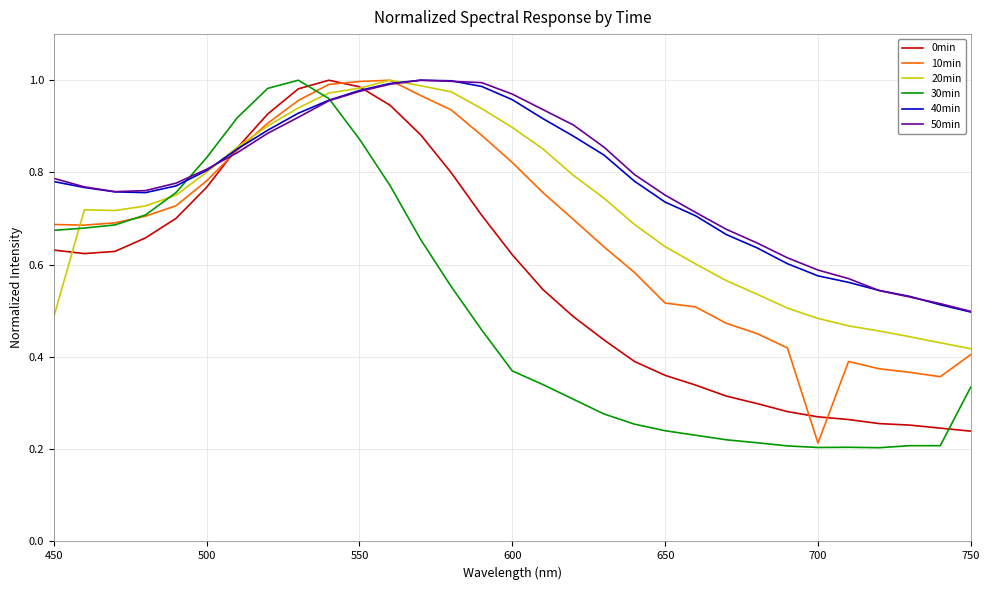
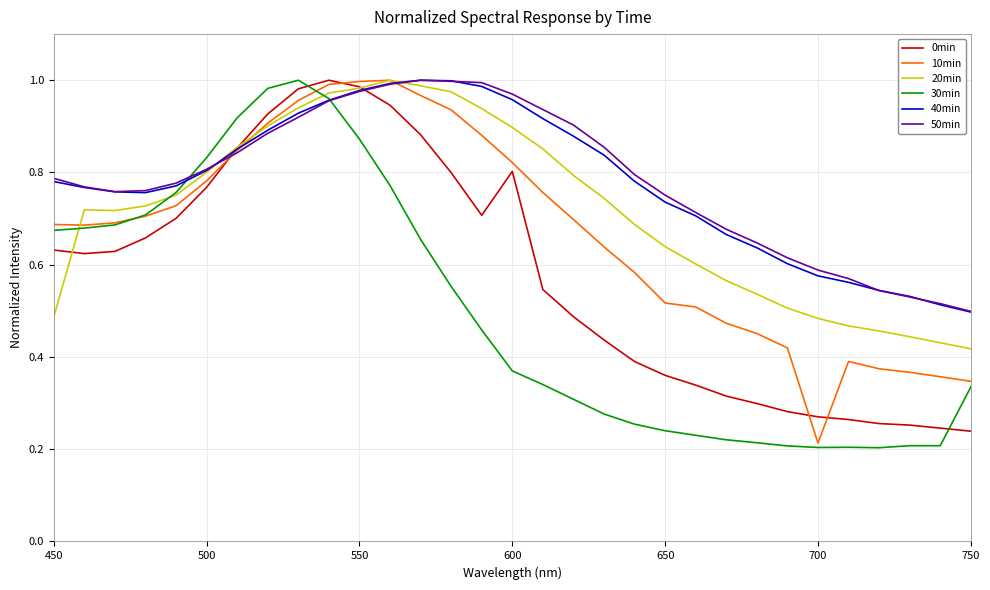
  {
    "0min": {
      "450": 0.63,
      "500": 0.77,
-     "600": 0.62,
+     "600": 0.80,
      "650": 0.36,
      "700": 0.27,
      "750": 0.24
    },
    "10min": {
      "450": 0.69,
      "500": 0.78,
      "550": 1.00,
      "600": 0.82,
      "650": 0.52,
      "700": 0.21,
-     "750": 0.41
+     "750": 0.35
    },
    "20min": {
      "450": 0.49,
      "600": 0.90,
      "650": 0.64,
      "700": 0.48,
      "750": 0.42
    },
    "30min": {
      "450": 0.67,
      "500": 0.83,
      "550": 0.87,
      "600": 0.37,
      "650": 0.24,
      "700": 0.20,
      "750": 0.33
    },
    "40min": {
      "450": 0.78,
      "600": 0.96,
      "650": 0.74,
      "700": 0.58
    },
    "50min": {
      "450": 0.79,
      "600": 0.97,
      "650": 0.75,
      "700": 0.59
    }
  }
